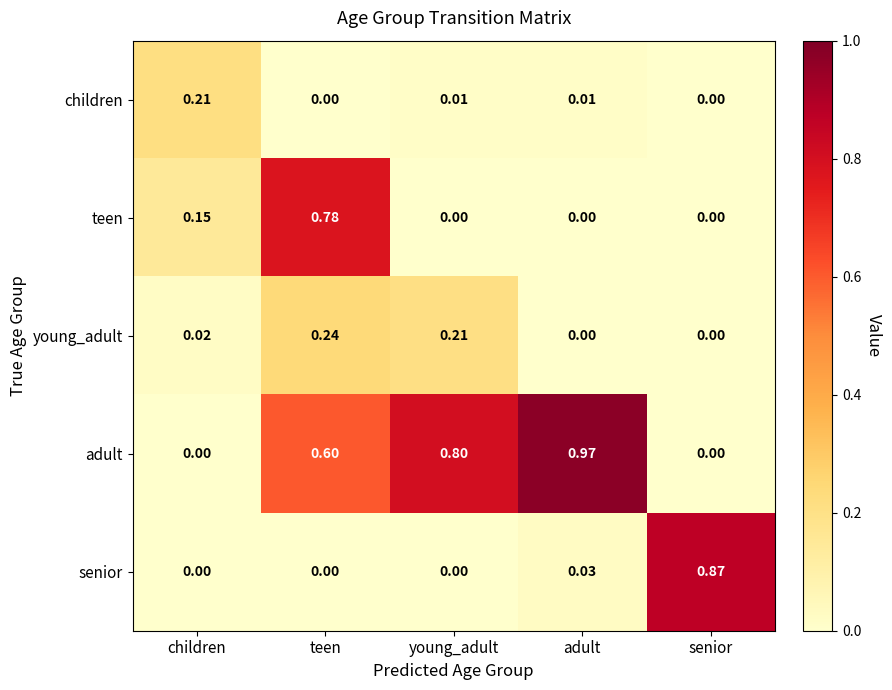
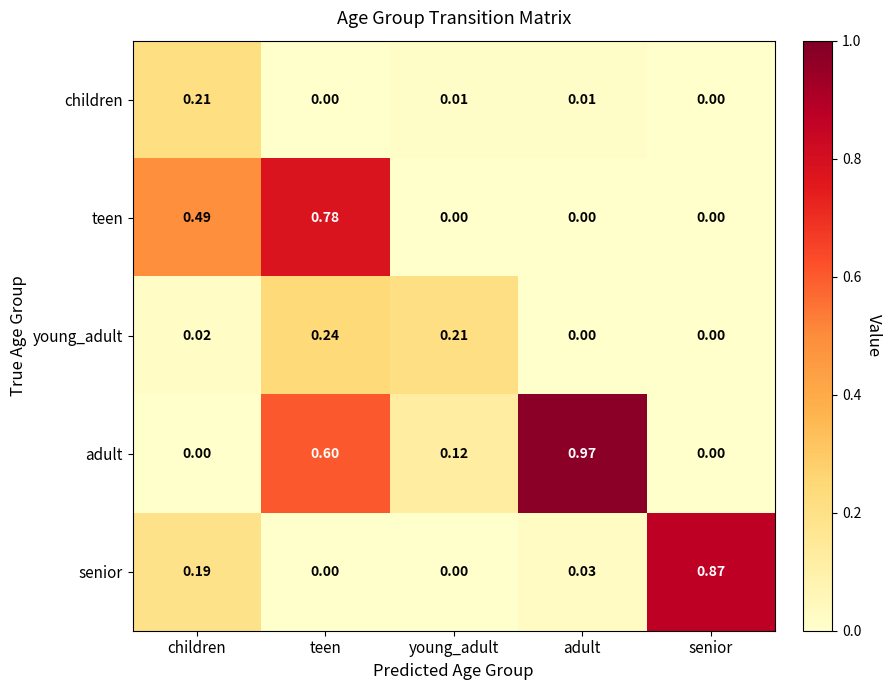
  {
    "children": {
      "children": 0.21,
      "teen": 0.00,
      "young_adult": 0.01,
      "adult": 0.01,
      "senior": 0.00
    },
    "teen": {
-     "children": 0.15,
+     "children": 0.49,
      "teen": 0.78,
      "young_adult": 0.00,
      "adult": 0.00,
      "senior": 0.00
    },
    "young_adult": {
      "children": 0.02,
      "teen": 0.24,
      "young_adult": 0.21,
      "adult": 0.00,
      "senior": 0.00
    },
    "adult": {
      "children": 0.00,
      "teen": 0.60,
-     "young_adult": 0.80,
+     "young_adult": 0.12,
      "adult": 0.97,
      "senior": 0.00
    },
    "senior": {
-     "children": 0.00,
+     "children": 0.19,
      "teen": 0.00,
      "young_adult": 0.00,
      "adult": 0.03,
      "senior": 0.87
    }
  }
